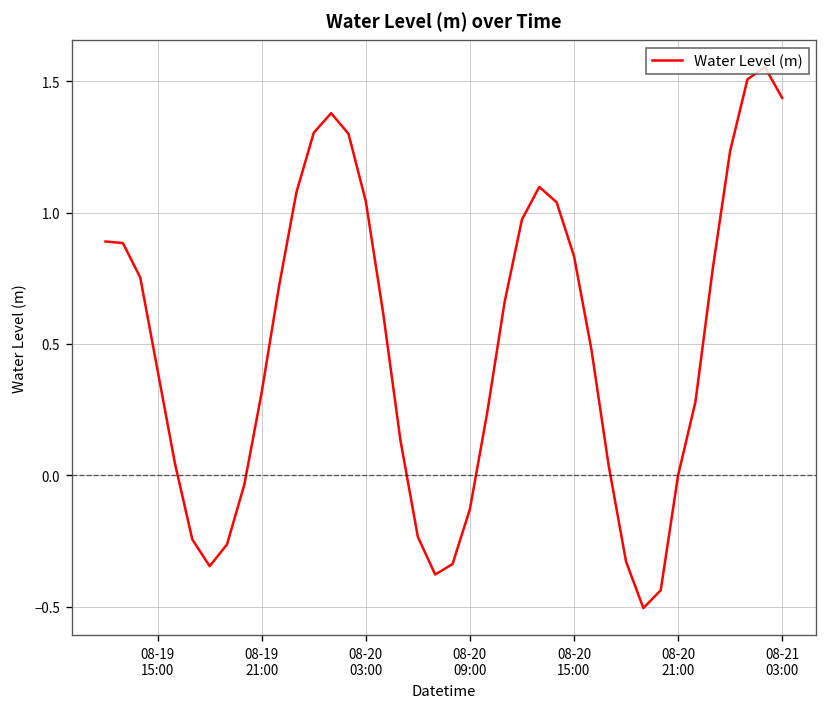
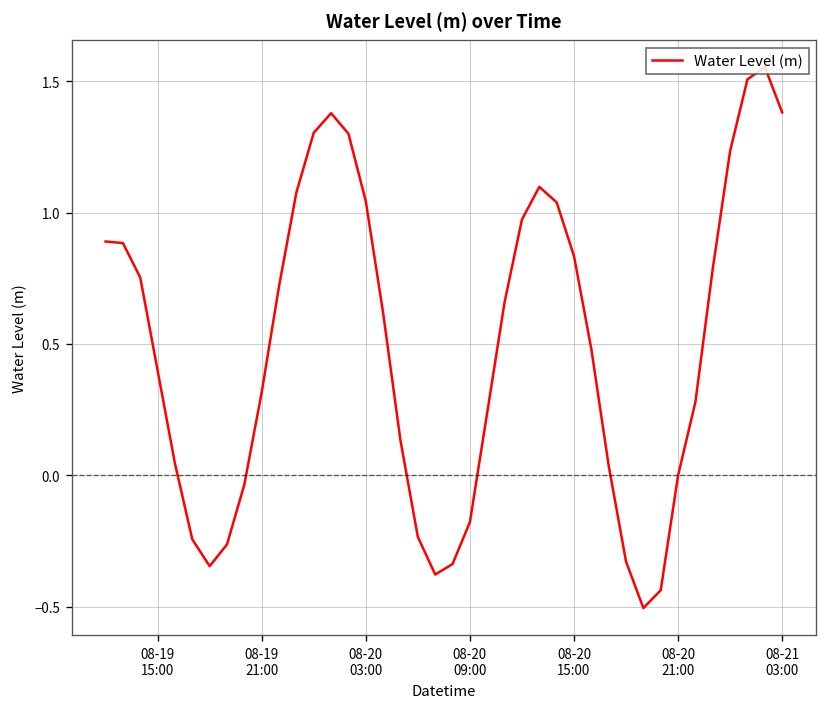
  {
    "08-19 15:00": 0.40,
    "08-19 21:00": 0.32,
    "08-20 03:00": 1.04,
-   "08-20 09:00": -0.13,
+   "08-20 09:00": -0.18,
    "08-20 15:00": 0.83,
    "08-20 21:00": 0.00,
-   "08-21 03:00": 1.44
+   "08-21 03:00": 1.38
  }
